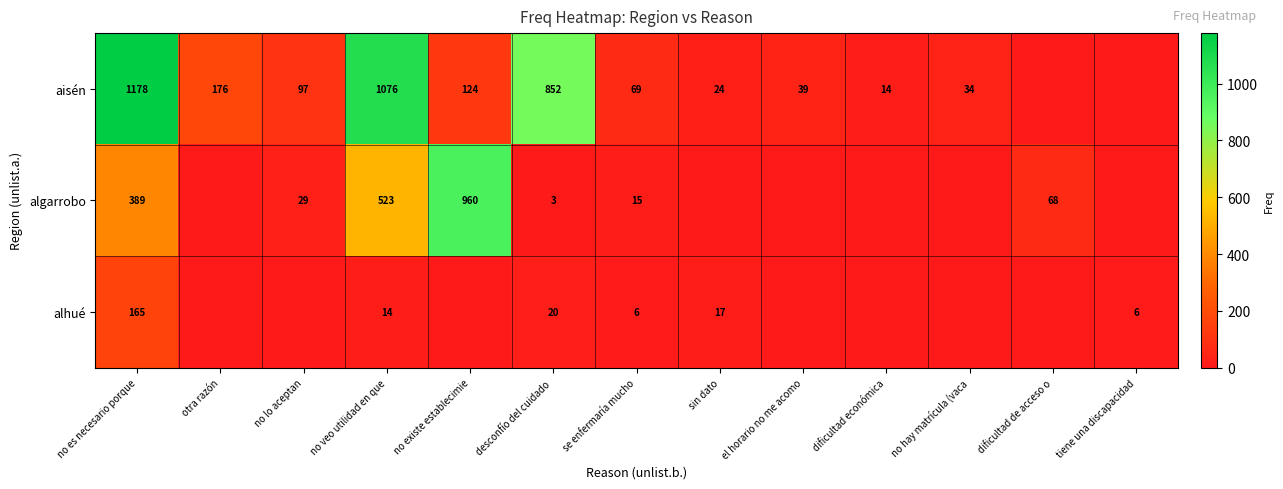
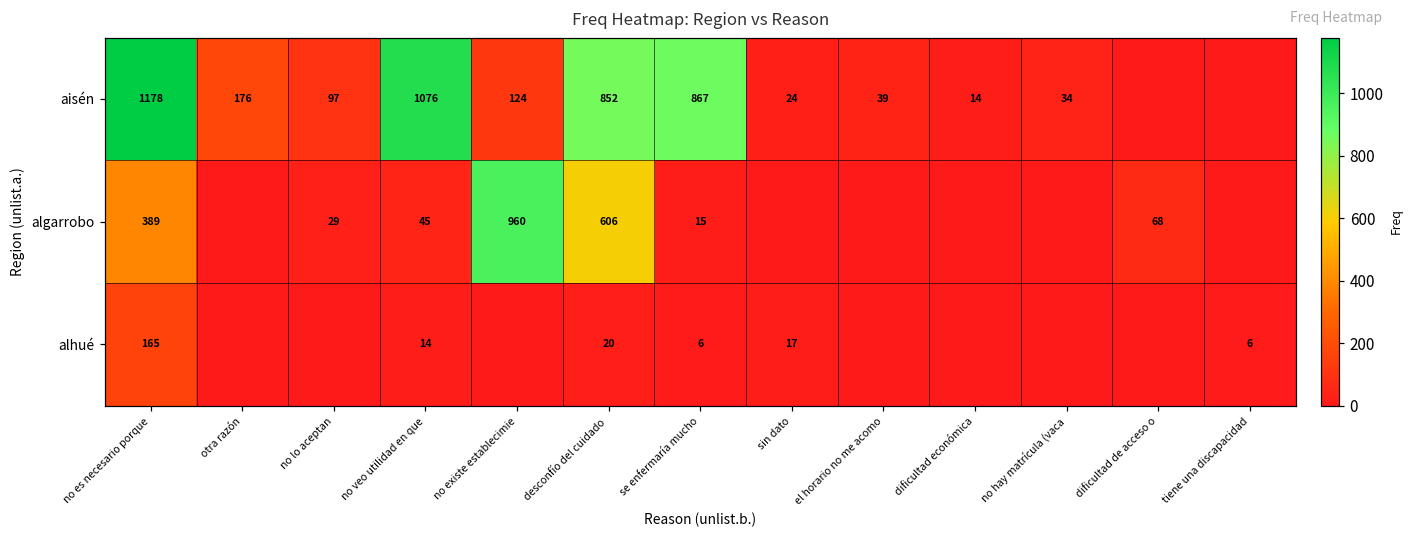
  {
    "aisén": {
      "no es necesario porque": 1178,
      "otra razón": 176,
      "no lo aceptan": 97,
      "no veo utilidad en que": 1076,
      "no existe establecimie": 124,
      "desconfío del cuidado": 852,
-     "se enfermaría mucho": 69,
+     "se enfermaría mucho": 867,
      "sin dato": 24,
      "el horario no me acomo": 39,
      "dificultad económica": 14,
      "no hay matrícula (vaca": 34
    },
    "algarrobo": {
      "no es necesario porque": 389,
      "no lo aceptan": 29,
-     "no veo utilidad en que": 523,
+     "no veo utilidad en que": 45,
      "no existe establecimie": 960,
-     "desconfío del cuidado": 3,
+     "desconfío del cuidado": 606,
      "se enfermaría mucho": 15,
      "dificultad de acceso o": 68
    },
    "alhué": {
      "no es necesario porque": 165,
      "no veo utilidad en que": 14,
      "desconfío del cuidado": 20,
      "se enfermaría mucho": 6,
      "sin dato": 17,
      "tiene una discapacidad": 6
    }
  }
